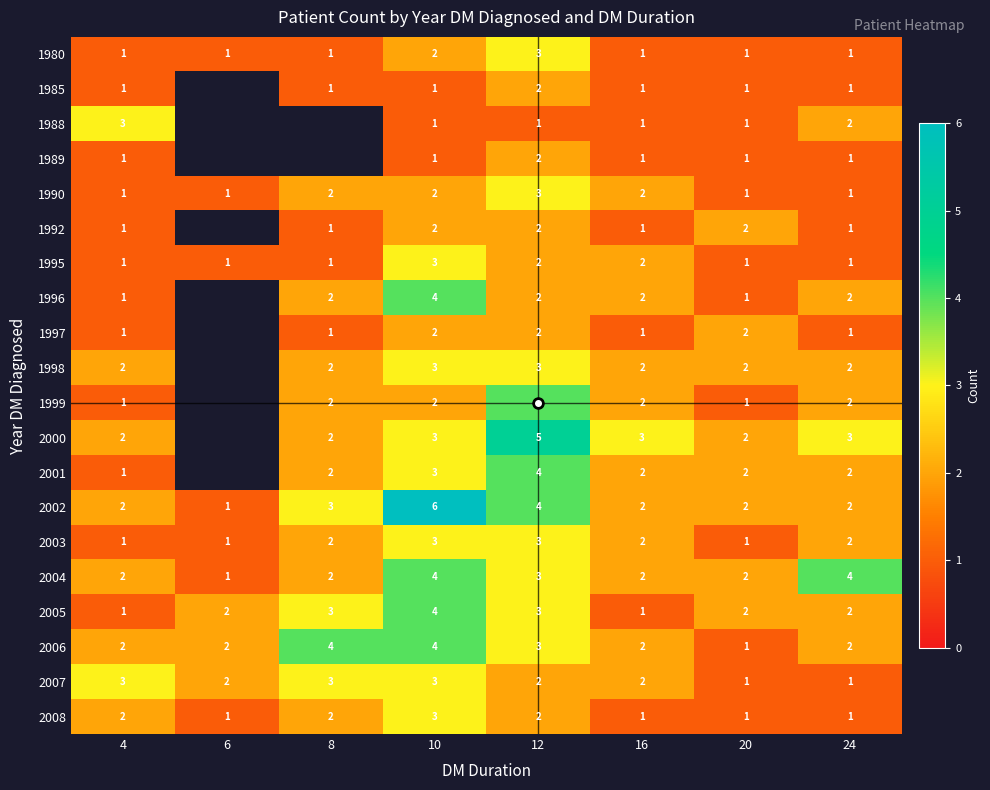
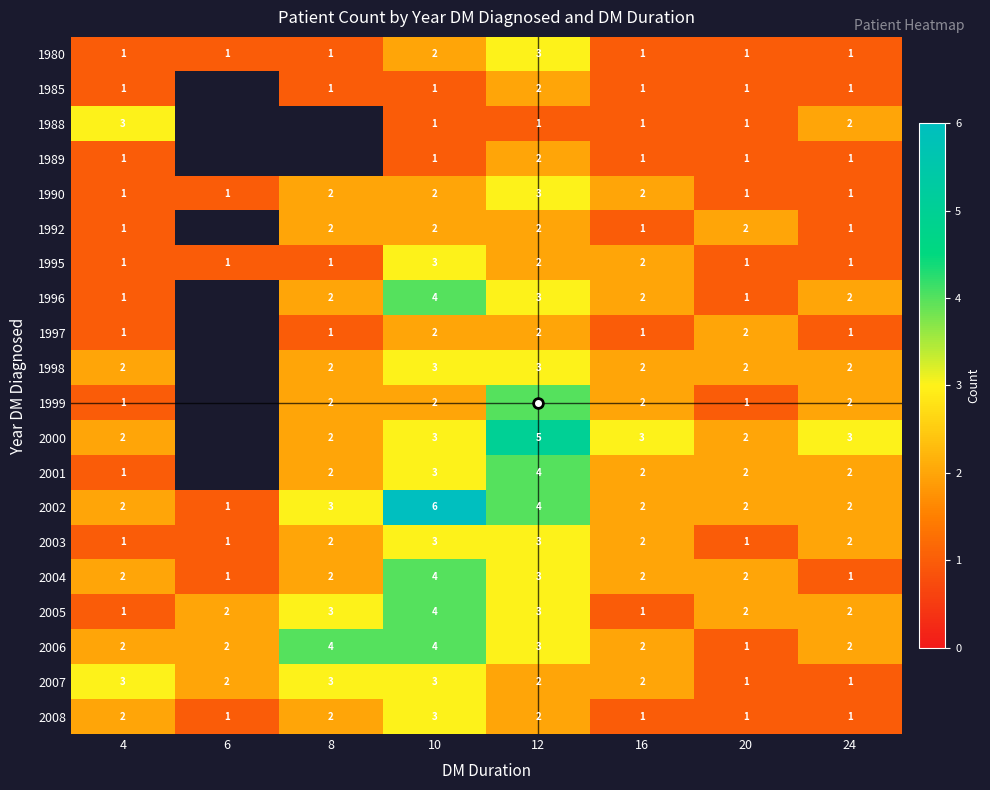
  {
    "1980": {
      "4": 1,
      "6": 1,
      "8": 1,
      "10": 2,
      "12": 3,
      "16": 1,
      "20": 1,
      "24": 1
    },
    "1985": {
      "4": 1,
      "8": 1,
      "10": 1,
      "12": 2,
      "16": 1,
      "20": 1,
      "24": 1
    },
    "1988": {
      "4": 3,
      "10": 1,
      "12": 1,
      "16": 1,
      "20": 1,
      "24": 2
    },
    "1989": {
      "4": 1,
      "10": 1,
      "12": 2,
      "16": 1,
      "20": 1,
      "24": 1
    },
    "1990": {
      "4": 1,
      "6": 1,
      "8": 2,
      "10": 2,
      "12": 3,
      "16": 2,
      "20": 1,
      "24": 1
    },
    "1992": {
      "4": 1,
-     "8": 1,
+     "8": 2,
      "10": 2,
      "12": 2,
      "16": 1,
      "20": 2,
      "24": 1
    },
    "1995": {
      "4": 1,
      "6": 1,
      "8": 1,
      "10": 3,
      "12": 2,
      "16": 2,
      "20": 1,
      "24": 1
    },
    "1996": {
      "4": 1,
      "8": 2,
      "10": 4,
-     "12": 2,
+     "12": 3,
      "16": 2,
      "20": 1,
      "24": 2
    },
    "1997": {
      "4": 1,
      "8": 1,
      "10": 2,
      "12": 2,
      "16": 1,
      "20": 2,
      "24": 1
    },
    "1998": {
      "4": 2,
      "8": 2,
      "10": 3,
      "12": 3,
      "16": 2,
      "20": 2,
      "24": 2
    },
    "1999": {
      "4": 1,
      "8": 2,
      "10": 2,
      "16": 2,
      "20": 1,
      "24": 2
    },
    "2000": {
      "4": 2,
      "8": 2,
      "10": 3,
      "12": 5,
      "16": 3,
      "20": 2,
      "24": 3
    },
    "2001": {
      "4": 1,
      "8": 2,
      "10": 3,
      "12": 4,
      "16": 2,
      "20": 2,
      "24": 2
    },
    "2002": {
      "4": 2,
      "6": 1,
      "8": 3,
      "10": 6,
      "12": 4,
      "16": 2,
      "20": 2,
      "24": 2
    },
    "2003": {
      "4": 1,
      "6": 1,
      "8": 2,
      "10": 3,
      "12": 3,
      "16": 2,
      "20": 1,
      "24": 2
    },
    "2004": {
      "4": 2,
      "6": 1,
      "8": 2,
      "10": 4,
      "12": 3,
      "16": 2,
      "20": 2,
-     "24": 4
+     "24": 1
    },
    "2005": {
      "4": 1,
      "6": 2,
      "8": 3,
      "10": 4,
      "12": 3,
      "16": 1,
      "20": 2,
      "24": 2
    },
    "2006": {
      "4": 2,
      "6": 2,
      "8": 4,
      "10": 4,
      "12": 3,
      "16": 2,
      "20": 1,
      "24": 2
    },
    "2007": {
      "4": 3,
      "6": 2,
      "8": 3,
      "10": 3,
      "12": 2,
      "16": 2,
      "20": 1,
      "24": 1
    },
    "2008": {
      "4": 2,
      "6": 1,
      "8": 2,
      "10": 3,
      "12": 2,
      "16": 1,
      "20": 1,
      "24": 1
    }
  }
